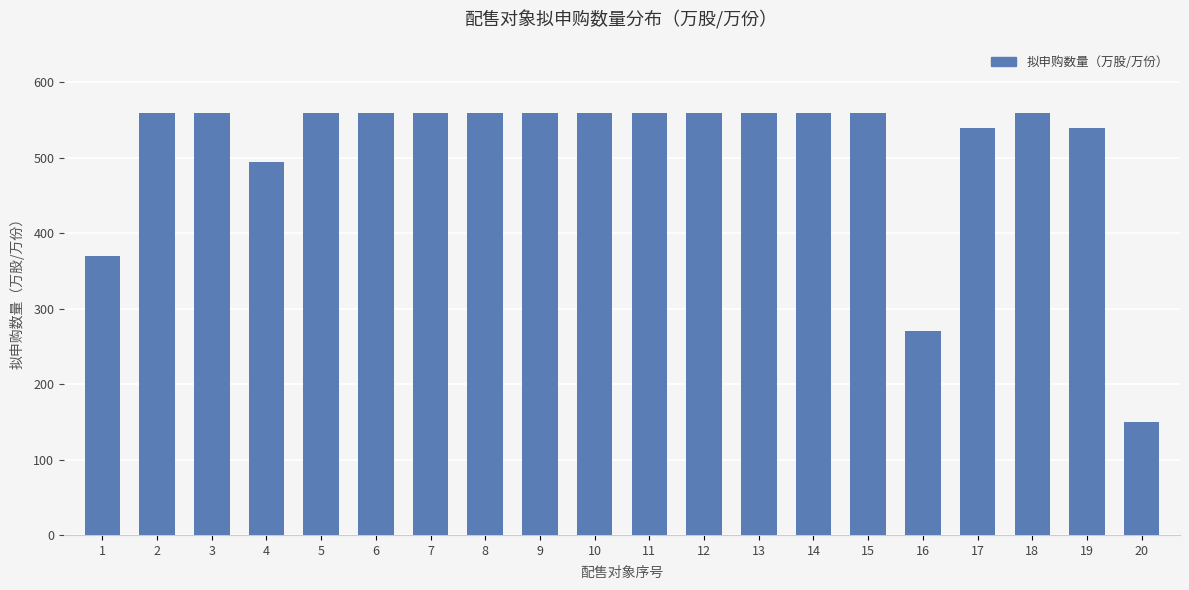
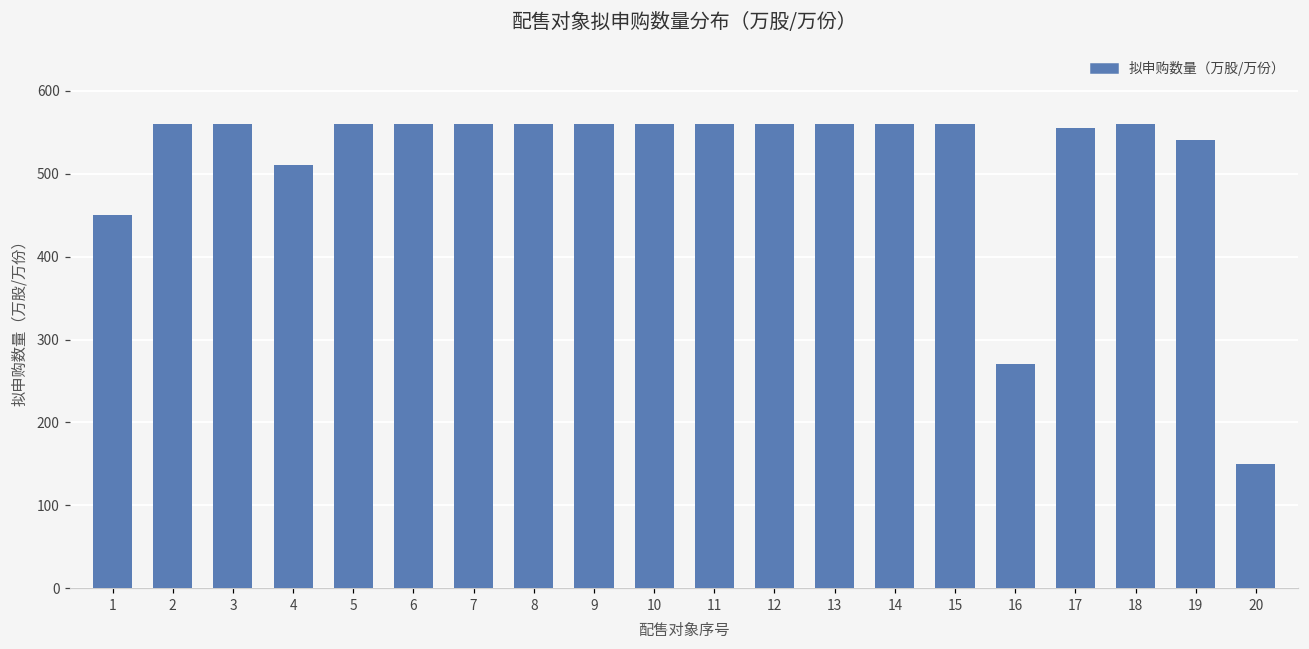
  {
-   "1": 370,
+   "1": 450,
    "2": 560,
    "3": 560,
-   "4": 500,
+   "4": 510,
    "5": 560,
    "6": 560,
    "7": 560,
    "8": 560,
    "9": 560,
    "10": 560,
    "11": 560,
    "12": 560,
    "13": 560,
    "14": 560,
    "15": 560,
    "16": 270,
-   "17": 540,
+   "17": 560,
    "18": 560,
    "19": 540,
    "20": 150
  }
